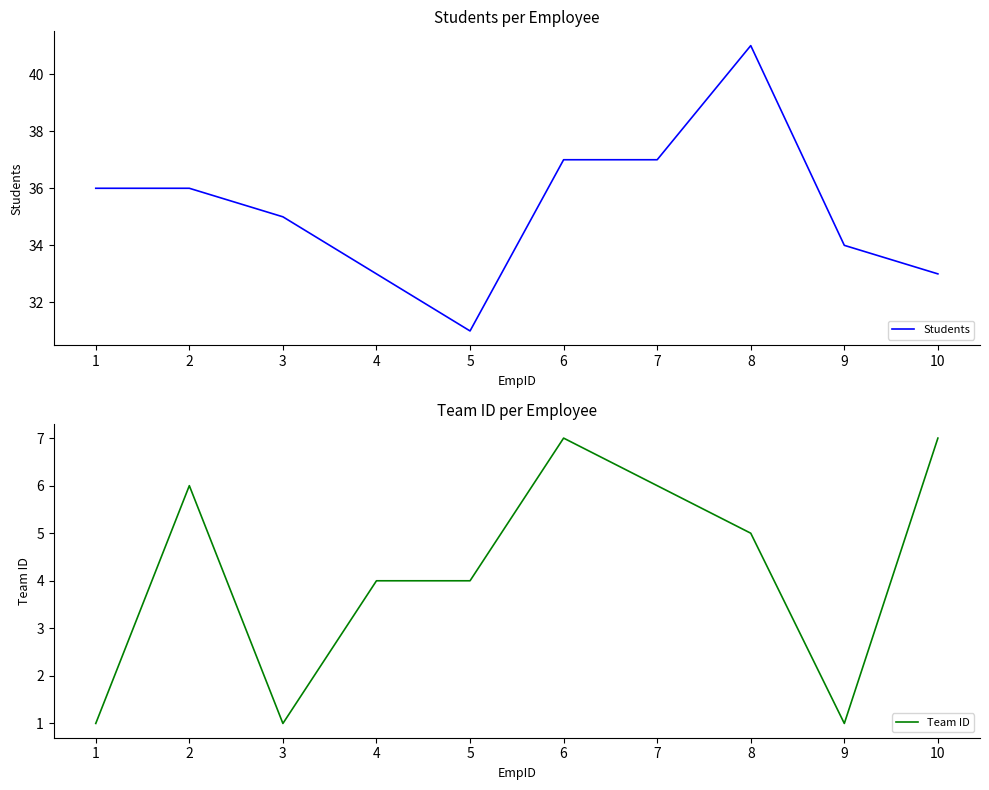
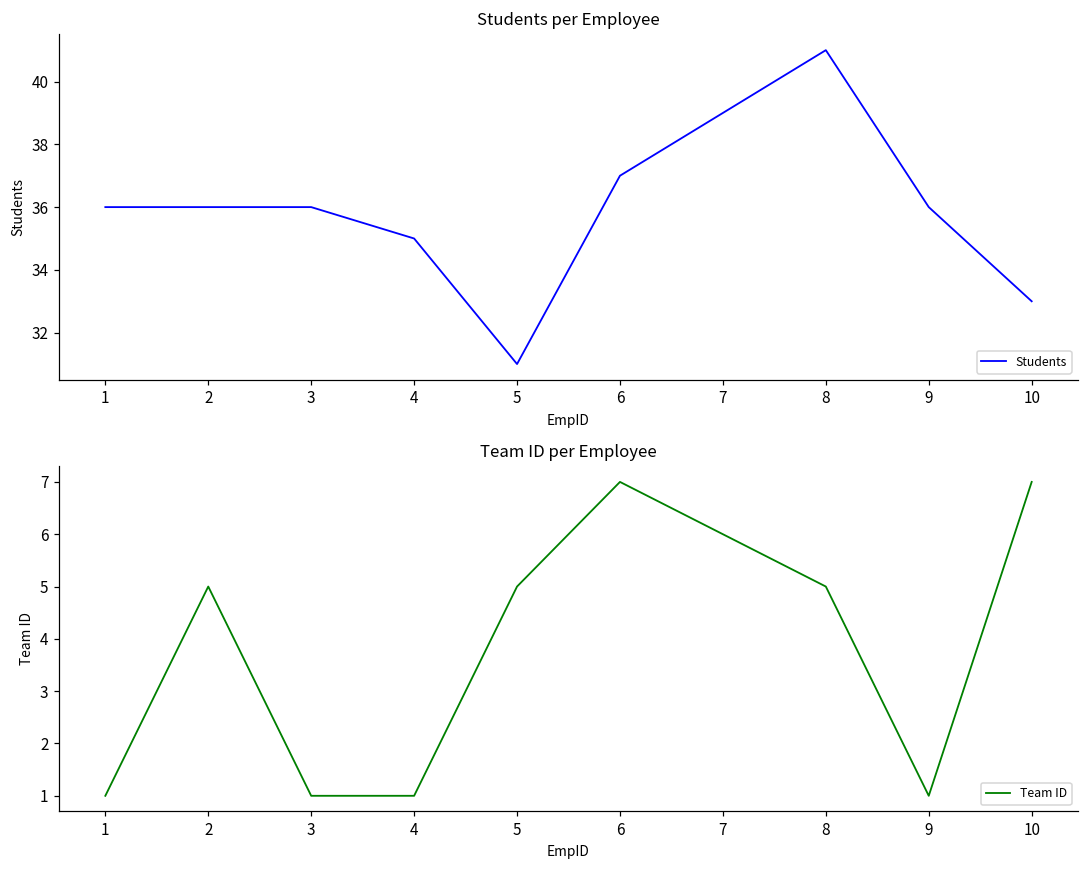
  {
    "Students per Employee": {
      "1": 36,
      "2": 36,
-     "3": 35,
-     "4": 33,
+     "3": 36,
+     "4": 35,
      "5": 31,
      "6": 37,
-     "7": 37,
+     "7": 39,
      "8": 41,
-     "9": 34,
+     "9": 36,
      "10": 33
    },
    "Team ID per Employee": {
      "1": 1,
-     "2": 6,
+     "2": 5,
      "3": 1,
-     "4": 4,
-     "5": 4,
+     "4": 1,
+     "5": 5,
      "6": 7,
      "7": 6,
      "8": 5,
      "9": 1,
      "10": 7
    }
  }
